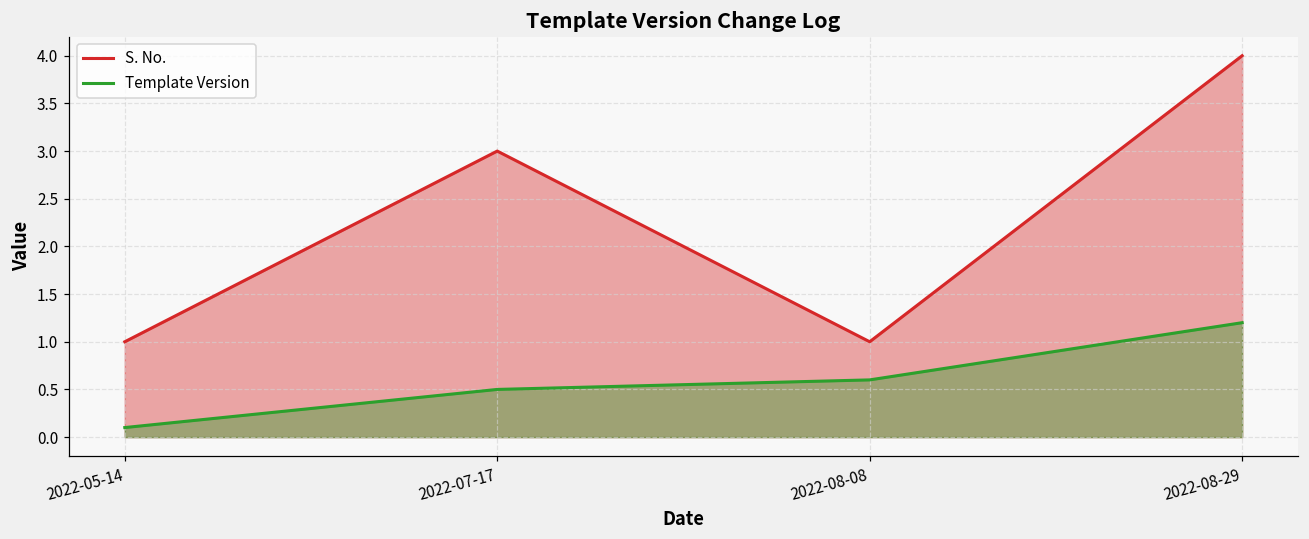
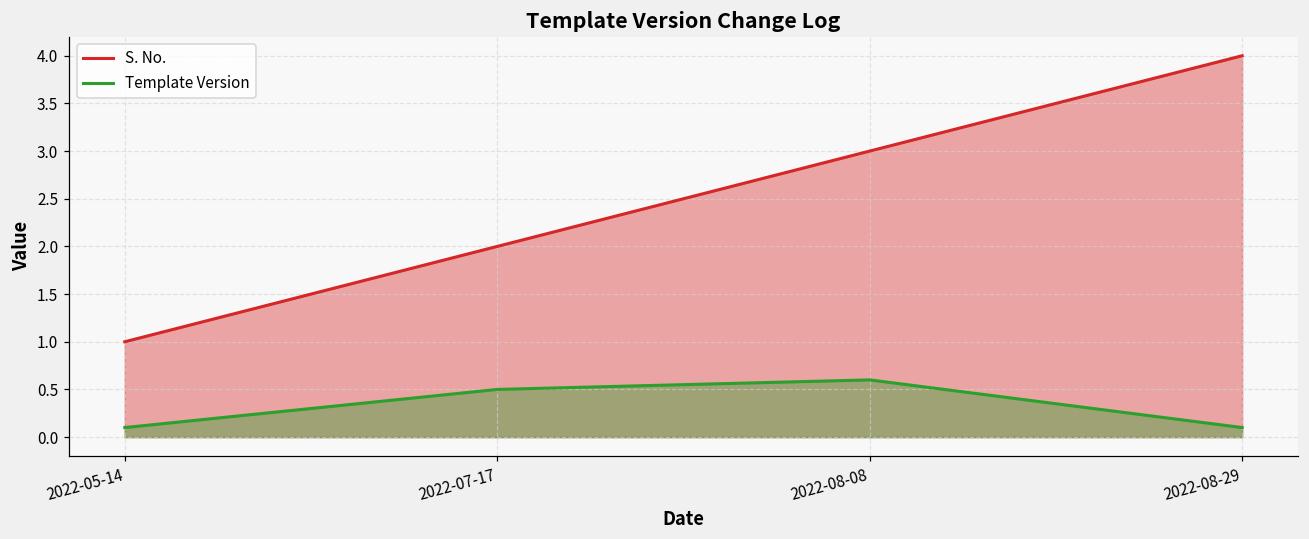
  {
    "S. No.": {
      "2022-05-14": 1,
-     "2022-07-17": 3,
-     "2022-08-08": 1,
+     "2022-07-17": 2,
+     "2022-08-08": 3,
      "2022-08-29": 4
    },
    "Template Version": {
      "2022-05-14": 0.1,
      "2022-07-17": 0.5,
      "2022-08-08": 0.6,
-     "2022-08-29": 1.2
+     "2022-08-29": 0.1
    }
  }
